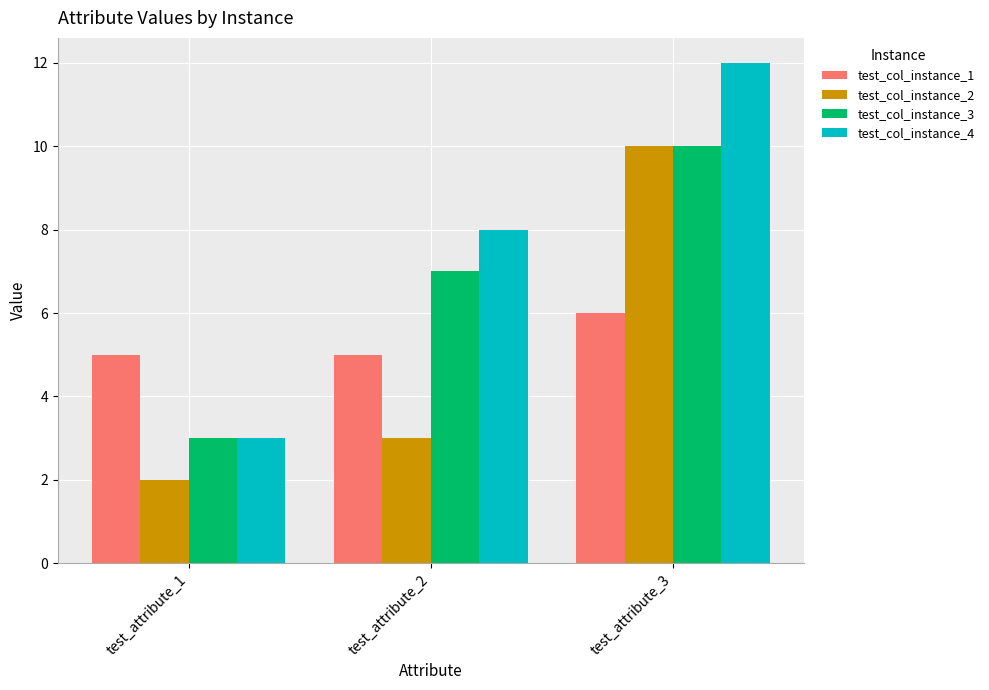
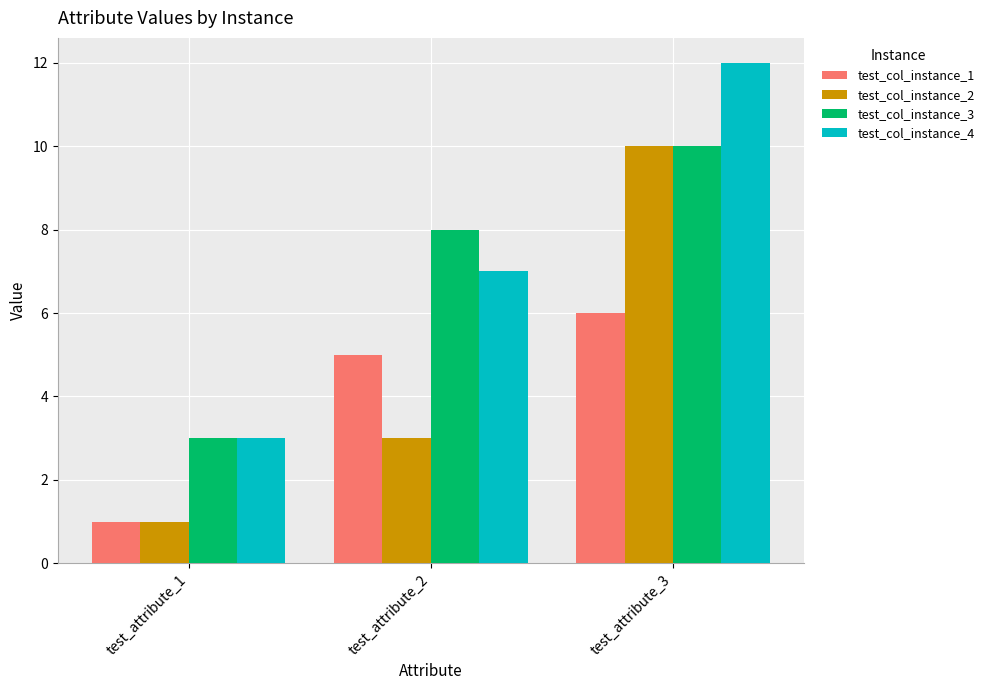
  {
    "test_col_instance_1": {
-     "test_attribute_1": 5,
+     "test_attribute_1": 1,
      "test_attribute_2": 5,
      "test_attribute_3": 6
    },
    "test_col_instance_2": {
-     "test_attribute_1": 2,
+     "test_attribute_1": 1,
      "test_attribute_2": 3,
      "test_attribute_3": 10
    },
    "test_col_instance_3": {
      "test_attribute_1": 3,
-     "test_attribute_2": 7,
+     "test_attribute_2": 8,
      "test_attribute_3": 10
    },
    "test_col_instance_4": {
      "test_attribute_1": 3,
-     "test_attribute_2": 8,
+     "test_attribute_2": 7,
      "test_attribute_3": 12
    }
  }
